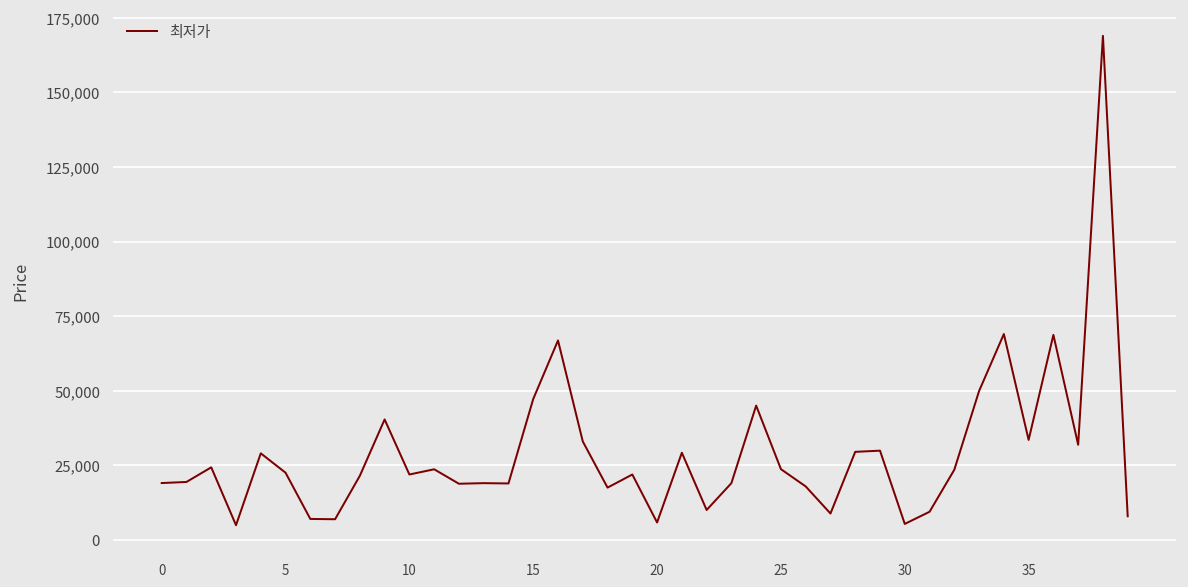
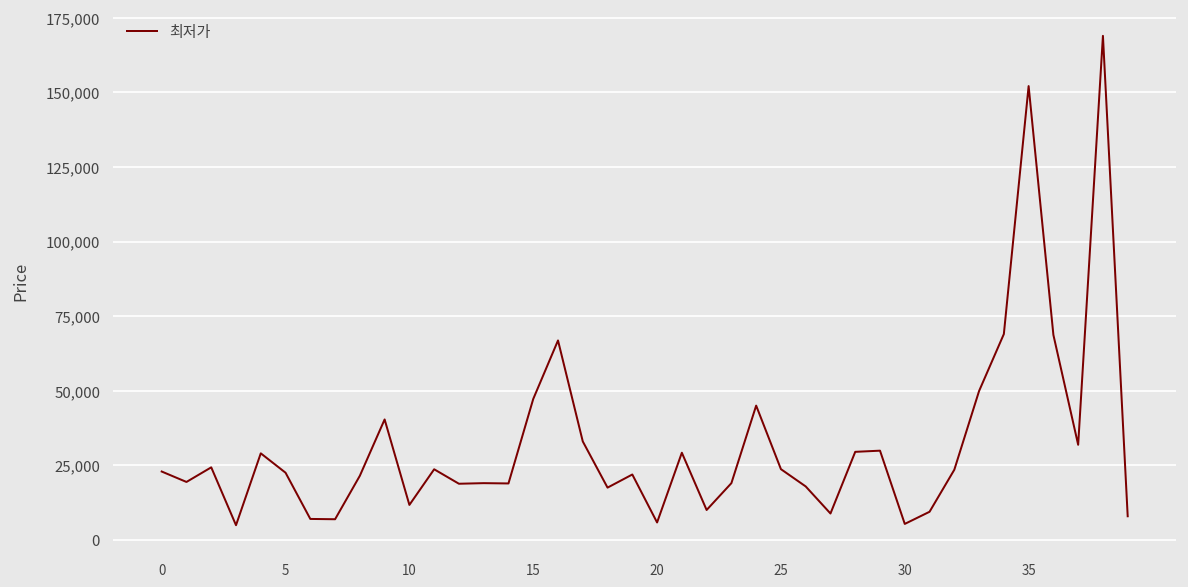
  {
-   "0": "19,000",
+   "0": "23,000",
    "5": "23,000",
-   "10": "22,000",
+   "10": "12,000",
    "15": "47,000",
    "20": "6,000",
    "25": "24,000",
    "30": "5,000",
-   "35": "34,000"
+   "35": "152,000"
  }
